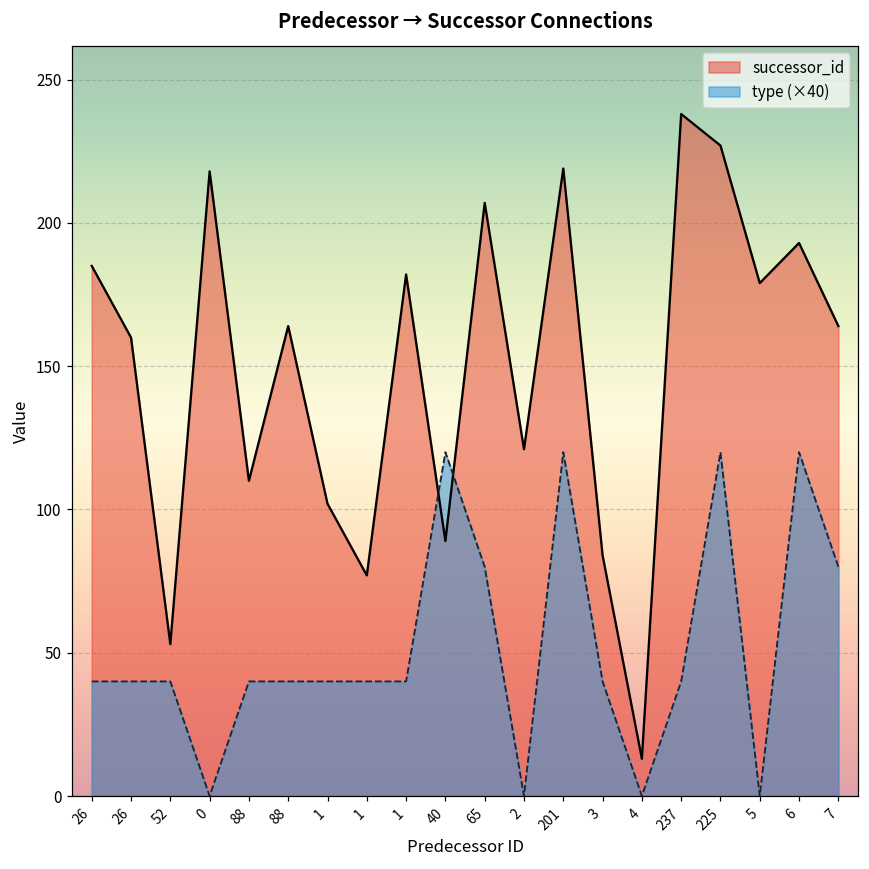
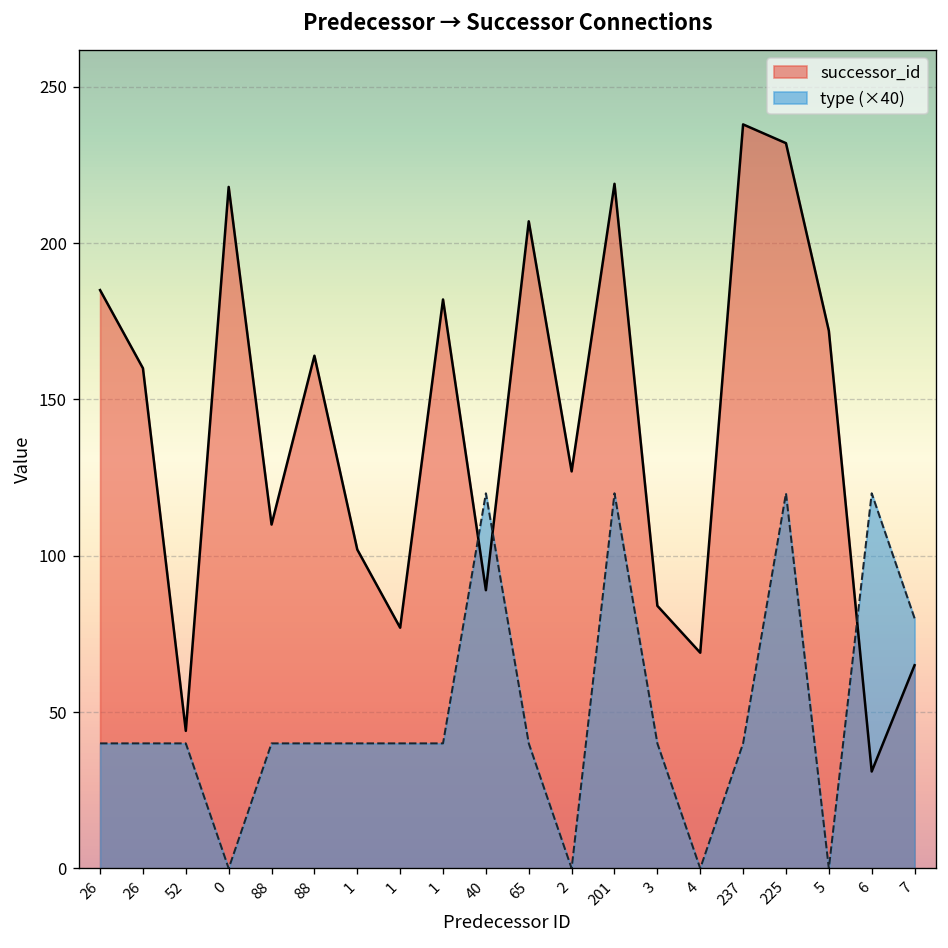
  {
    "successor_id": {
-     "52": 53,
+     "52": 44,
      "0": 218,
      "40": 89,
      "65": 207,
-     "2": 121,
+     "2": 127,
      "201": 219,
      "3": 84,
-     "4": 13,
+     "4": 69,
      "237": 238,
-     "225": 227,
-     "5": 179,
-     "6": 193,
-     "7": 164
+     "225": 232,
+     "5": 172,
+     "6": 31,
+     "7": 65
    },
    "type (×40)": {
      "52": 40,
      "0": 0,
      "40": 120,
-     "65": 80,
+     "65": 40,
      "2": 0,
      "201": 120,
      "3": 40,
      "4": 0,
      "237": 40,
      "225": 120,
      "5": 0,
      "6": 120,
      "7": 80
    }
  }
